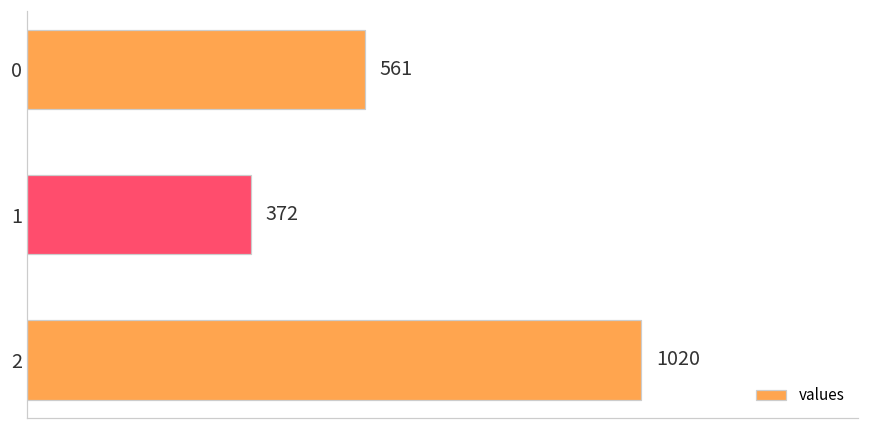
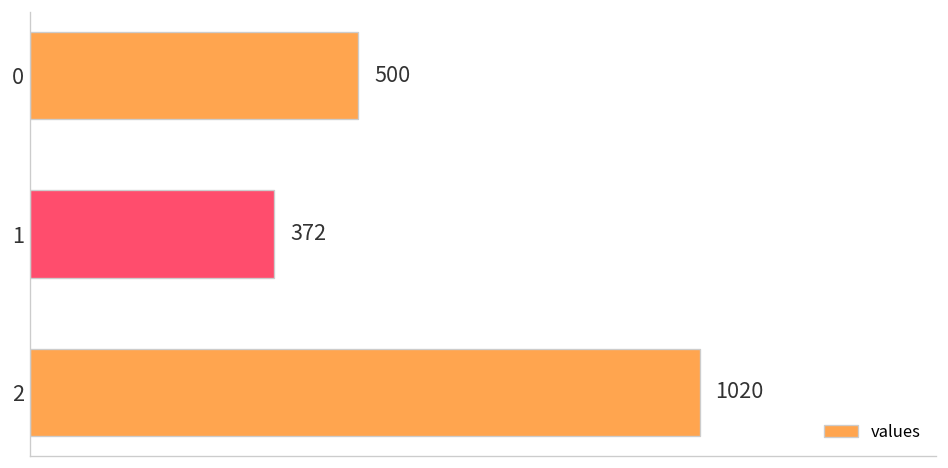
  {
-   "0": 561,
+   "0": 500,
    "1": 372,
    "2": 1020
  }
